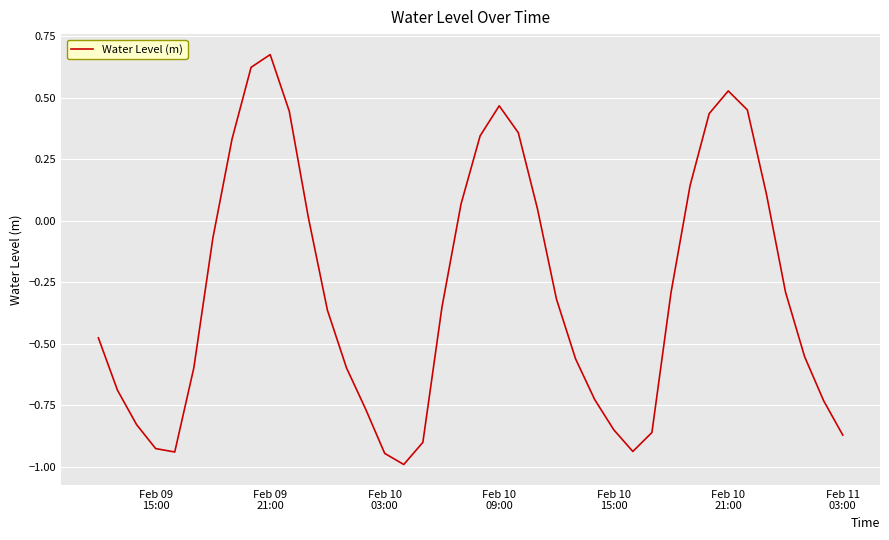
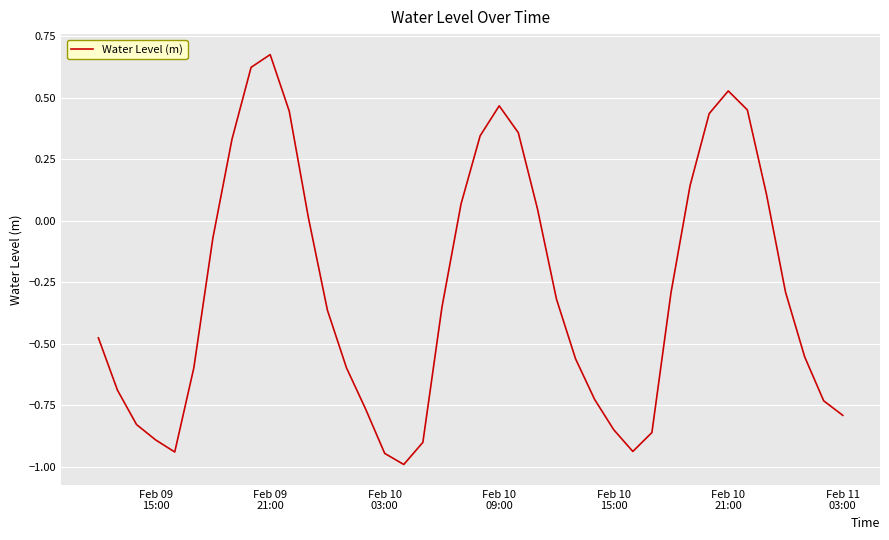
  {
-   "Feb 09 15:00": -0.93,
+   "Feb 09 15:00": -0.89,
    "Feb 09 21:00": 0.68,
    "Feb 10 03:00": -0.95,
    "Feb 10 09:00": 0.47,
    "Feb 10 15:00": -0.85,
    "Feb 10 21:00": 0.53,
-   "Feb 11 03:00": -0.87
+   "Feb 11 03:00": -0.79
  }
